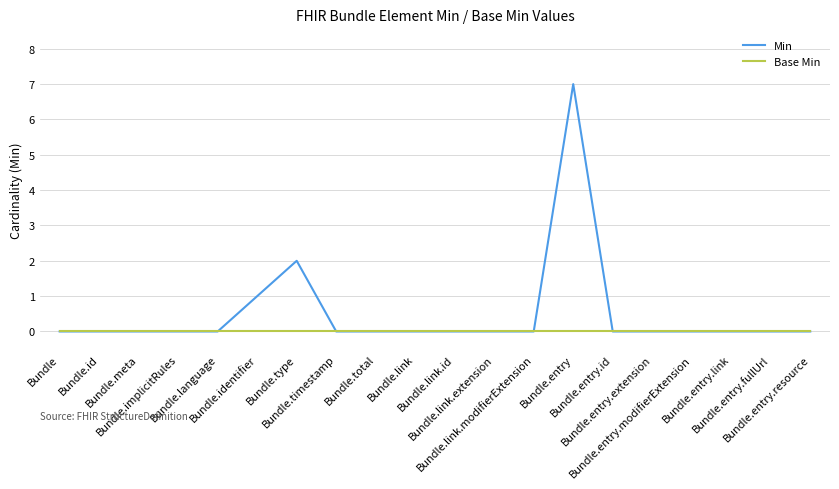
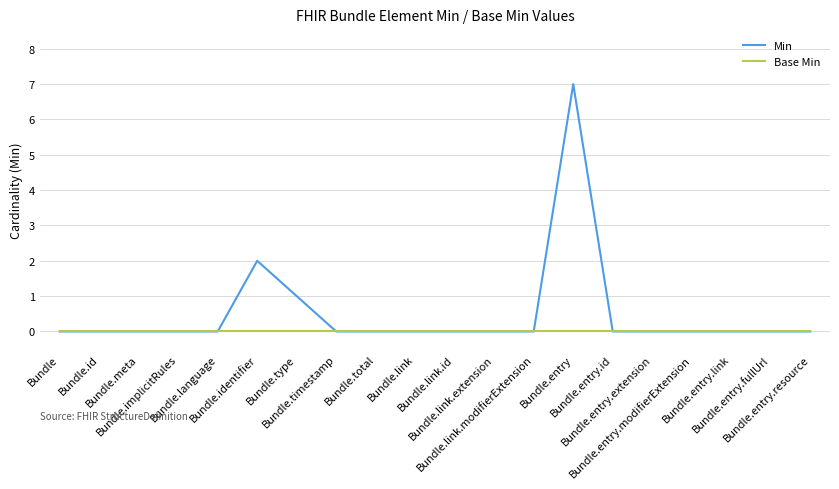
  {
    "Min": {
-     "Bundle.identifier": 1,
-     "Bundle.type": 2,
+     "Bundle.identifier": 2,
+     "Bundle.type": 1,
      "Bundle.entry": 7
    },
    "Base Min": {
      "Bundle.identifier": 0,
      "Bundle.type": 0,
      "Bundle.entry": 0
    }
  }
